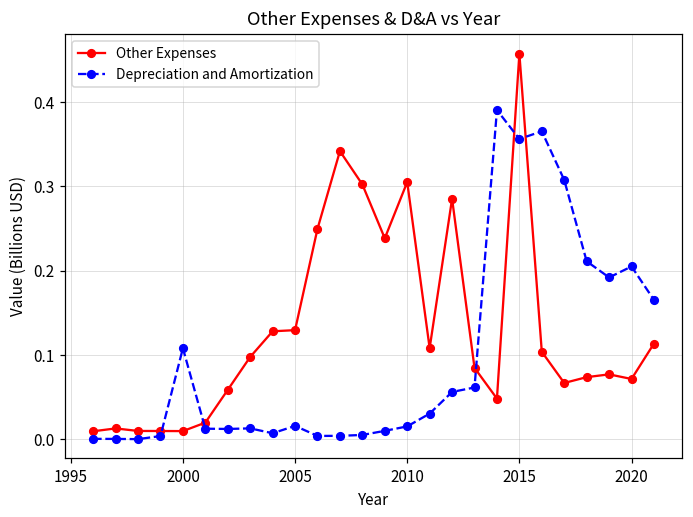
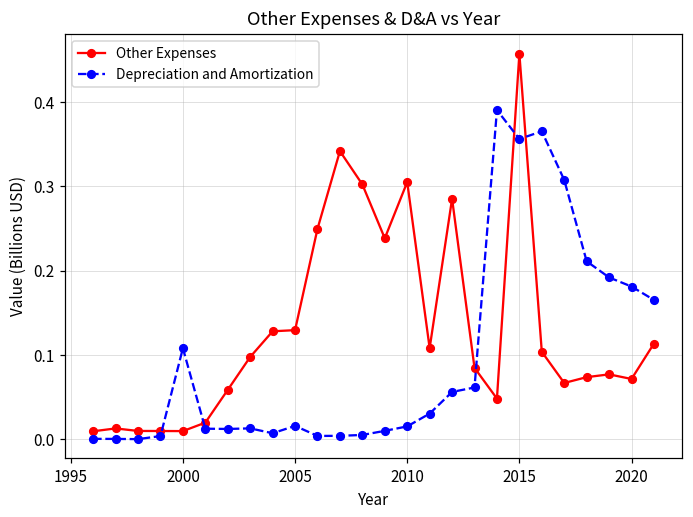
  {
    "Other Expenses": {
      "2000": 0.01,
      "2005": 0.13,
      "2010": 0.31,
      "2015": 0.46,
      "2020": 0.07
    },
    "Depreciation and Amortization": {
      "2000": 0.11,
      "2005": 0.02,
      "2010": 0.02,
      "2015": 0.36,
-     "2020": 0.21
+     "2020": 0.18
    }
  }
